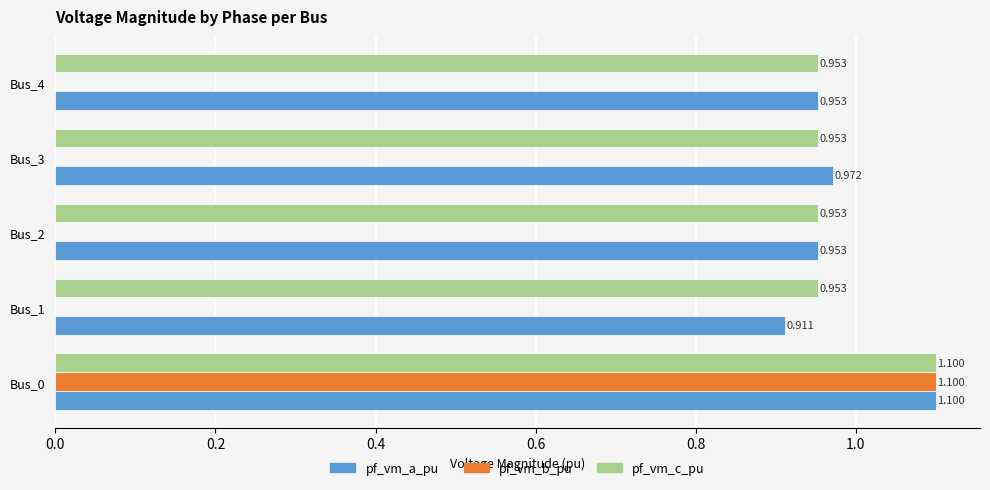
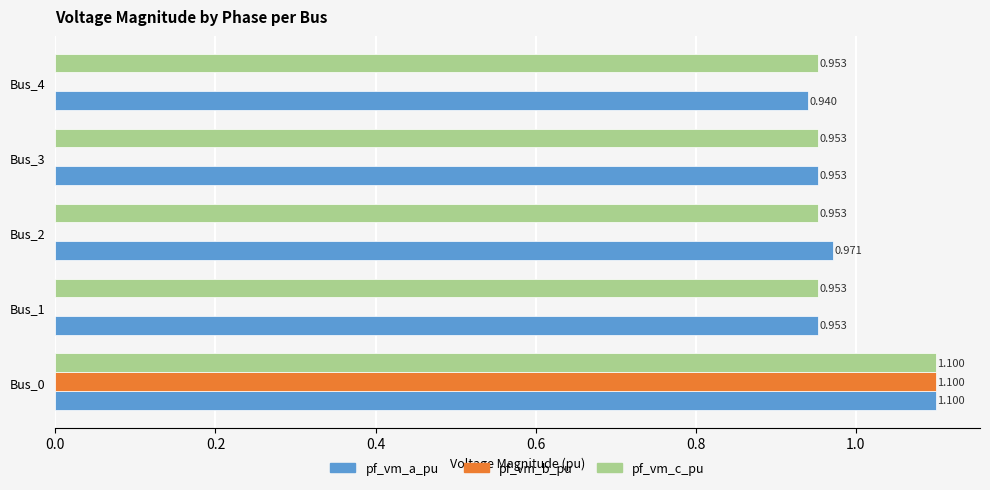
  {
    "pf_vm_a_pu": {
-     "Bus_4": 0.953,
-     "Bus_3": 0.972,
-     "Bus_2": 0.953,
-     "Bus_1": 0.911,
+     "Bus_4": 0.940,
+     "Bus_3": 0.953,
+     "Bus_2": 0.971,
+     "Bus_1": 0.953,
      "Bus_0": 1.100
    },
    "pf_vm_b_pu": {
      "Bus_0": 1.100
    },
    "pf_vm_c_pu": {
      "Bus_4": 0.953,
      "Bus_3": 0.953,
      "Bus_2": 0.953,
      "Bus_1": 0.953,
      "Bus_0": 1.100
    }
  }
